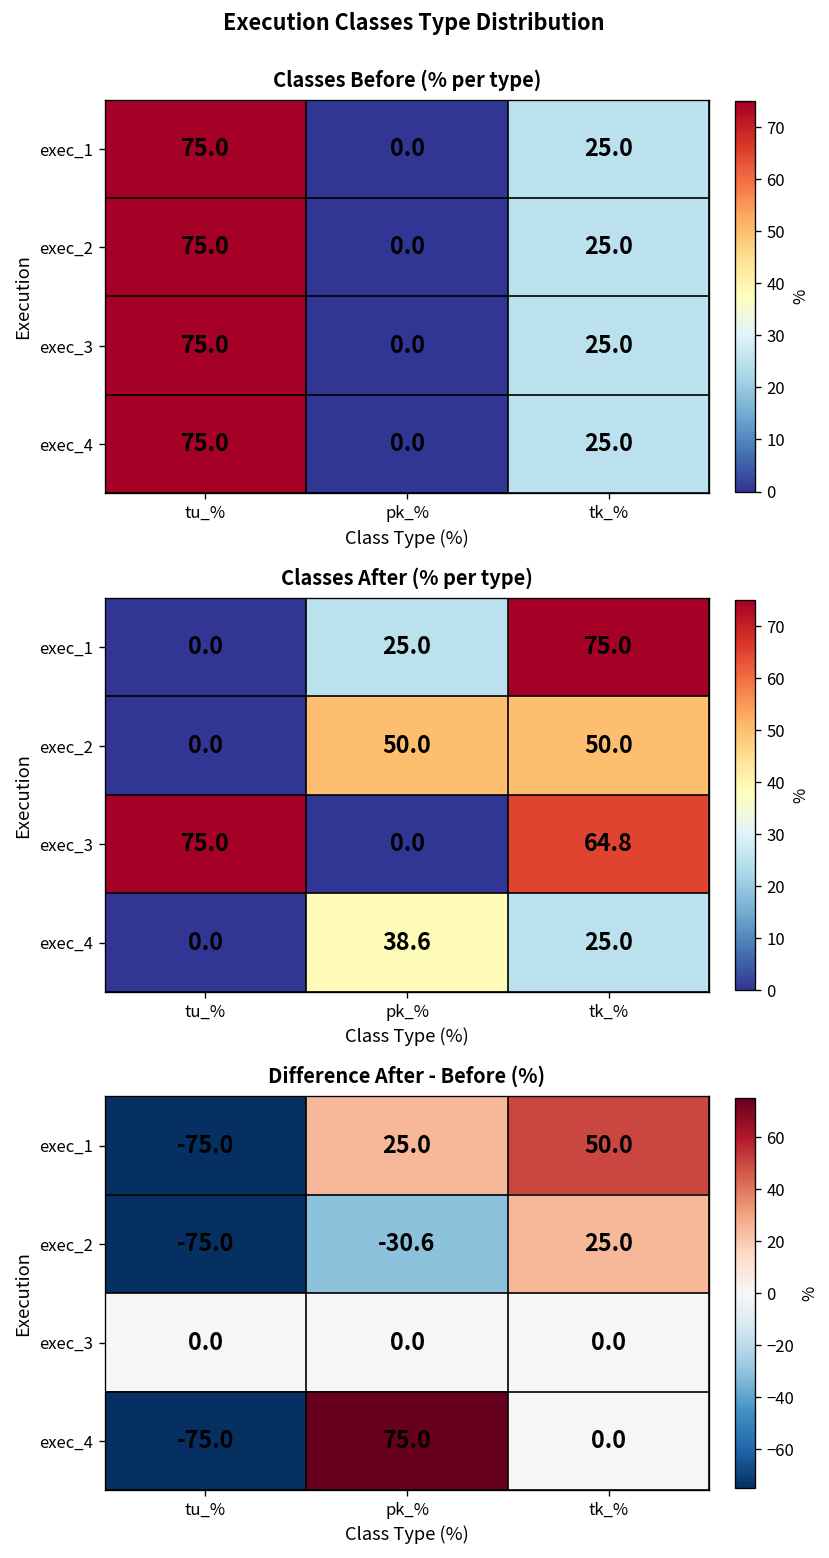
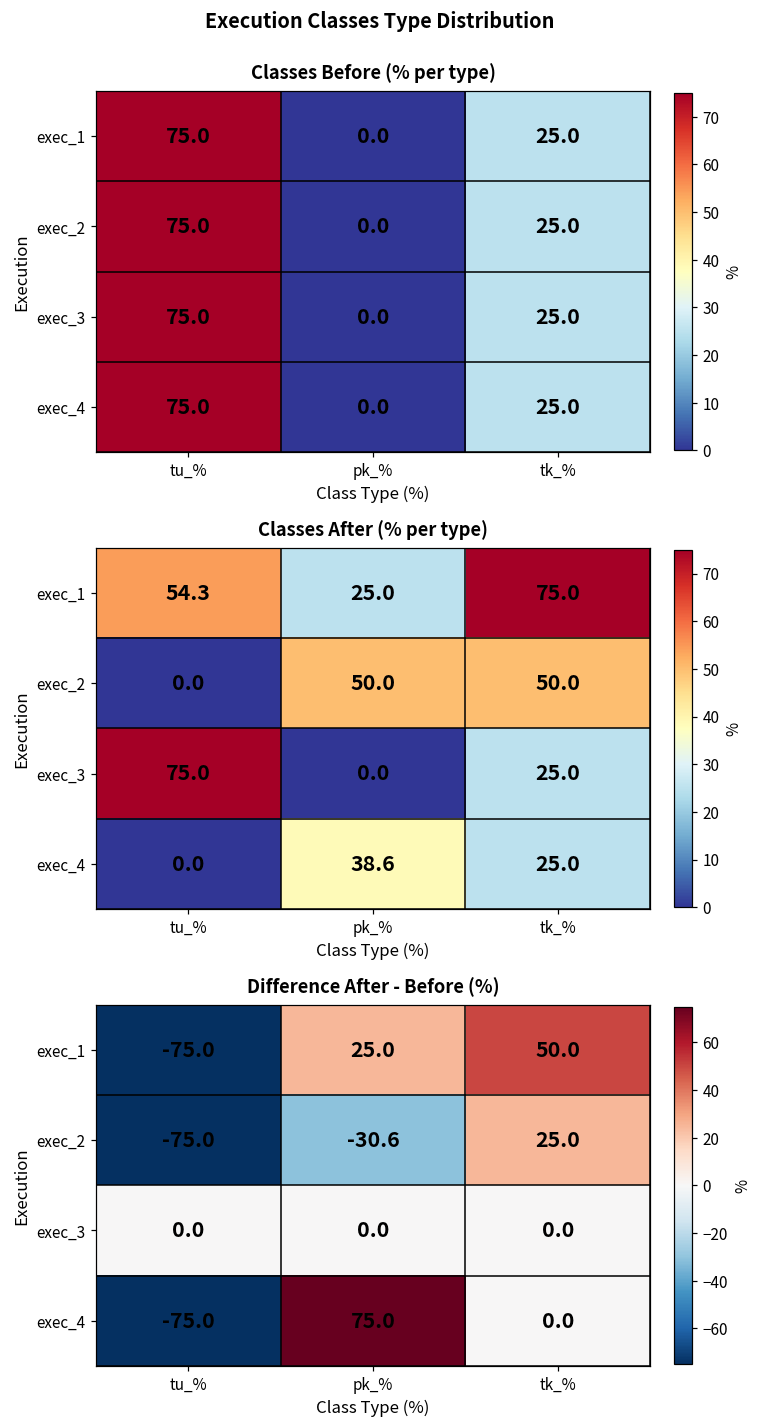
  {
    "Classes Before (% per type)": {
      "exec_1": {
        "tu_%": 75.0,
        "pk_%": 0.0,
        "tk_%": 25.0
      },
      "exec_2": {
        "tu_%": 75.0,
        "pk_%": 0.0,
        "tk_%": 25.0
      },
      "exec_3": {
        "tu_%": 75.0,
        "pk_%": 0.0,
        "tk_%": 25.0
      },
      "exec_4": {
        "tu_%": 75.0,
        "pk_%": 0.0,
        "tk_%": 25.0
      }
    },
    "Classes After (% per type)": {
      "exec_1": {
-       "tu_%": 0.0,
+       "tu_%": 54.3,
        "pk_%": 25.0,
        "tk_%": 75.0
      },
      "exec_2": {
        "tu_%": 0.0,
        "pk_%": 50.0,
        "tk_%": 50.0
      },
      "exec_3": {
        "tu_%": 75.0,
        "pk_%": 0.0,
-       "tk_%": 64.8
+       "tk_%": 25.0
      },
      "exec_4": {
        "tu_%": 0.0,
        "pk_%": 38.6,
        "tk_%": 25.0
      }
    },
    "Difference After - Before (%)": {
      "exec_1": {
        "tu_%": -75.0,
        "pk_%": 25.0,
        "tk_%": 50.0
      },
      "exec_2": {
        "tu_%": -75.0,
        "pk_%": -30.6,
        "tk_%": 25.0
      },
      "exec_3": {
        "tu_%": 0.0,
        "pk_%": 0.0,
        "tk_%": 0.0
      },
      "exec_4": {
        "tu_%": -75.0,
        "pk_%": 75.0,
        "tk_%": 0.0
      }
    }
  }
